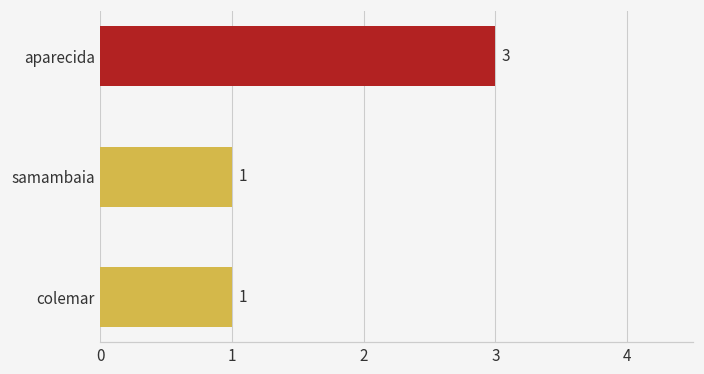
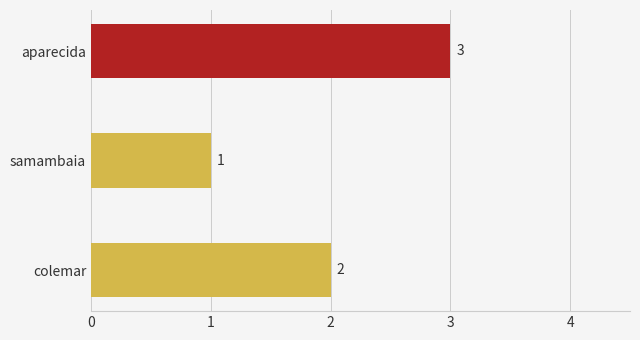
  {
    "aparecida": 3,
    "samambaia": 1,
-   "colemar": 1
+   "colemar": 2
  }
